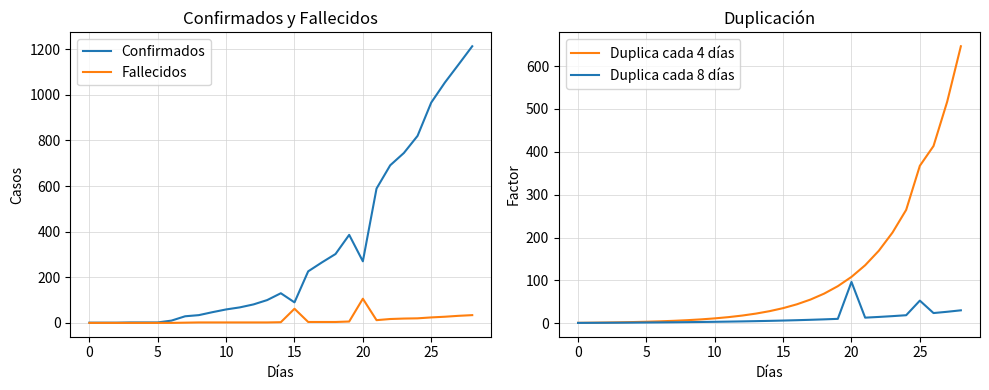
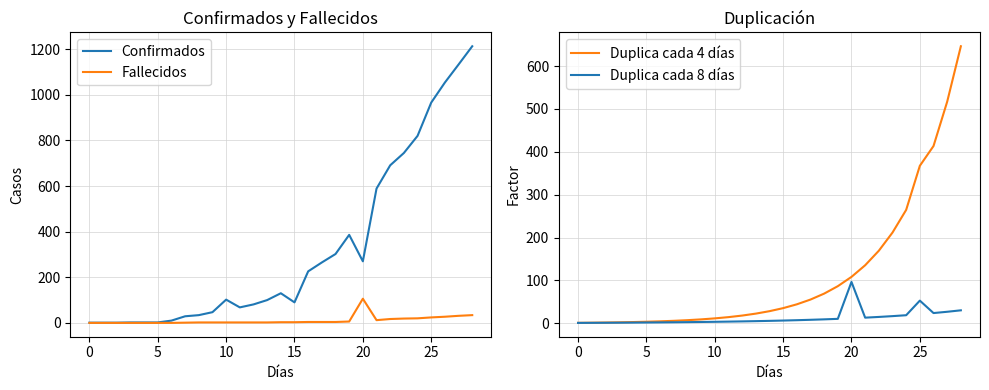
  {
    "Confirmados y Fallecidos": {
      "Confirmados": {
-       "10": 60,
+       "10": 100,
        "15": 90,
        "20": 270,
        "25": 970
      },
      "Fallecidos": {
        "10": 0,
-       "15": 60,
+       "15": 0,
        "20": 110,
        "25": 20
      }
    },
    "Duplicación": {
      "Duplica cada 4 días": {
        "10": 10,
        "15": 40,
        "20": 110,
        "25": 370
      },
      "Duplica cada 8 días": {
        "10": 0,
        "15": 10,
        "20": 100,
        "25": 50
      }
    }
  }
